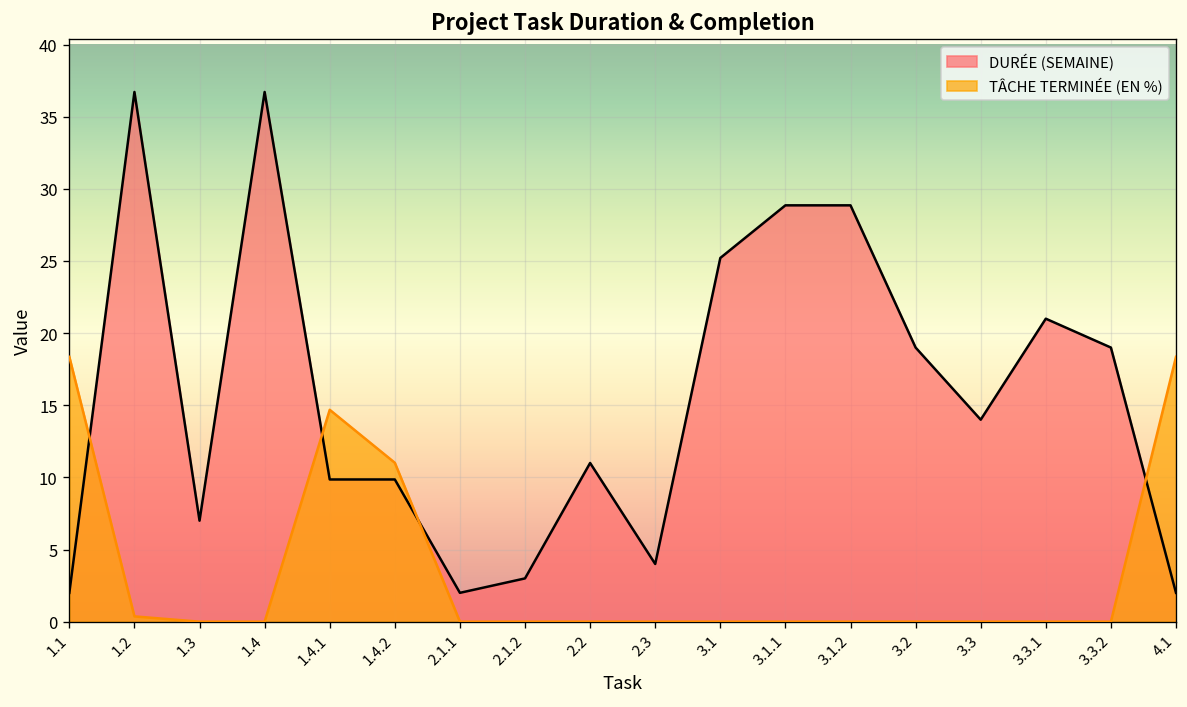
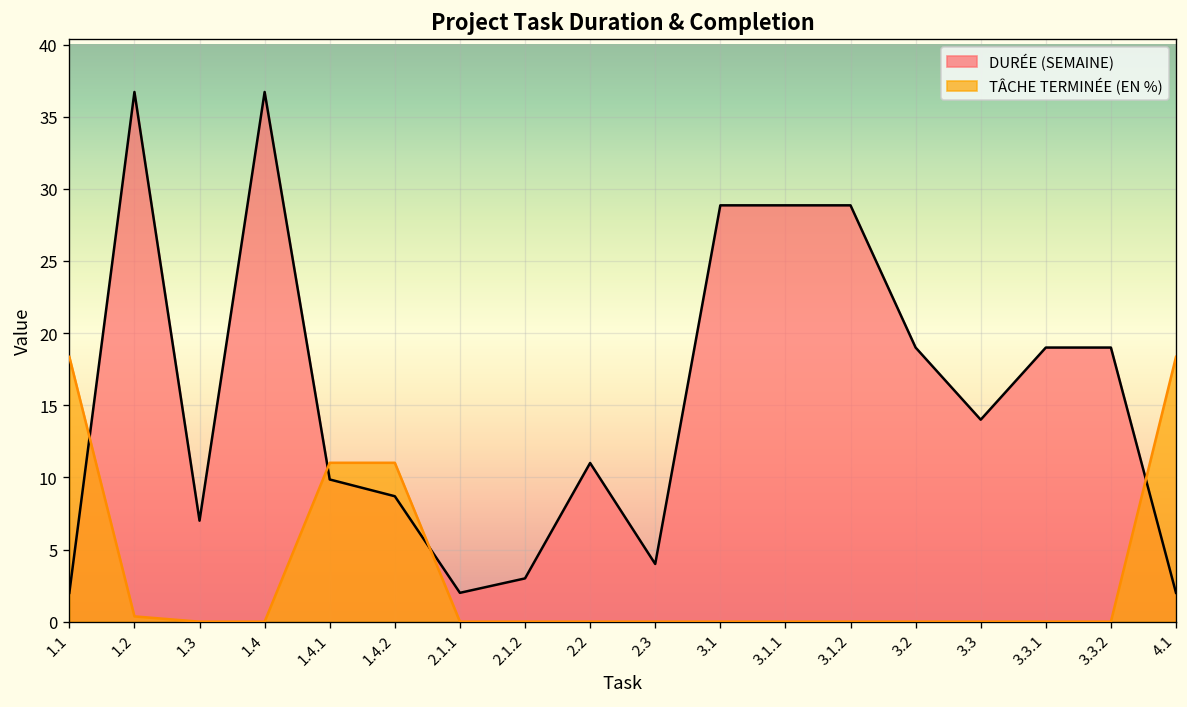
  {
    "DURÉE (SEMAINE)": {
      "1.1": 2.0,
      "1.2": 36.7,
      "1.3": 7.0,
      "1.4": 36.7,
      "1.4.1": 9.9,
-     "1.4.2": 9.9,
+     "1.4.2": 8.7,
      "2.1.1": 2.0,
      "2.1.2": 3.0,
      "2.2": 11.0,
      "2.3": 4.0,
-     "3.1": 25.2,
+     "3.1": 28.9,
      "3.1.1": 28.9,
      "3.1.2": 28.9,
      "3.2": 19.0,
      "3.3": 14.0,
-     "3.3.1": 21,
+     "3.3.1": 19,
      "3.3.2": 19.0,
      "4.1": 2.0
    },
    "TÂCHE TERMINÉE (EN %)": {
      "1.1": 18.4,
      "1.2": 0.4,
      "1.3": 0.0,
      "1.4": 0.0,
-     "1.4.1": 14.7,
+     "1.4.1": 11.0,
      "1.4.2": 11.0,
      "2.1.1": 0.0,
      "2.1.2": 0.0,
      "2.2": 0.0,
      "2.3": 0.0,
      "3.1": 0.0,
      "3.1.1": 0.0,
      "3.1.2": 0.0,
      "3.2": 0.0,
      "3.3": 0.0,
      "3.3.1": 0.0,
      "3.3.2": 0.0,
      "4.1": 18.4
    }
  }
